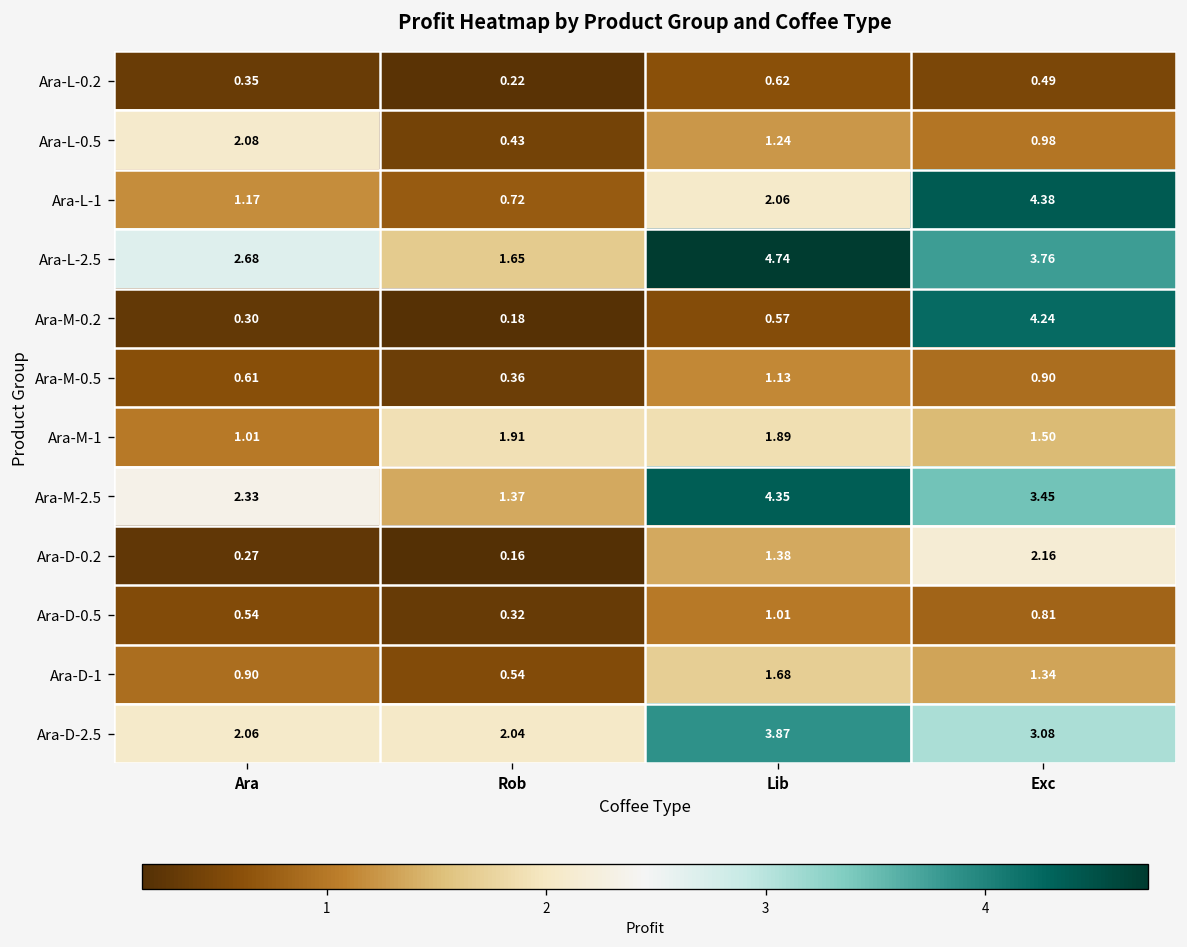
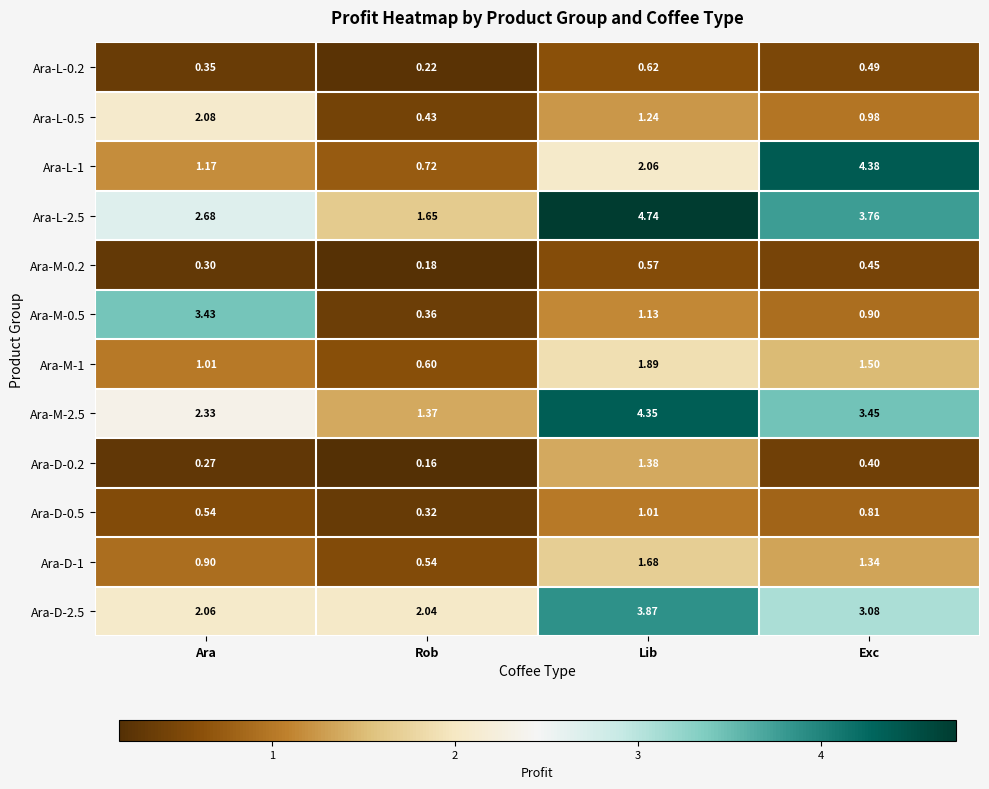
  {
    "Ara-L-0.2": {
      "Ara": 0.35,
      "Rob": 0.22,
      "Lib": 0.62,
      "Exc": 0.49
    },
    "Ara-L-0.5": {
      "Ara": 2.08,
      "Rob": 0.43,
      "Lib": 1.24,
      "Exc": 0.98
    },
    "Ara-L-1": {
      "Ara": 1.17,
      "Rob": 0.72,
      "Lib": 2.06,
      "Exc": 4.38
    },
    "Ara-L-2.5": {
      "Ara": 2.68,
      "Rob": 1.65,
      "Lib": 4.74,
      "Exc": 3.76
    },
    "Ara-M-0.2": {
      "Ara": 0.30,
      "Rob": 0.18,
      "Lib": 0.57,
-     "Exc": 4.24
+     "Exc": 0.45
    },
    "Ara-M-0.5": {
-     "Ara": 0.61,
+     "Ara": 3.43,
      "Rob": 0.36,
      "Lib": 1.13,
      "Exc": 0.90
    },
    "Ara-M-1": {
      "Ara": 1.01,
-     "Rob": 1.91,
+     "Rob": 0.60,
      "Lib": 1.89,
      "Exc": 1.50
    },
    "Ara-M-2.5": {
      "Ara": 2.33,
      "Rob": 1.37,
      "Lib": 4.35,
      "Exc": 3.45
    },
    "Ara-D-0.2": {
      "Ara": 0.27,
      "Rob": 0.16,
      "Lib": 1.38,
-     "Exc": 2.16
+     "Exc": 0.40
    },
    "Ara-D-0.5": {
      "Ara": 0.54,
      "Rob": 0.32,
      "Lib": 1.01,
      "Exc": 0.81
    },
    "Ara-D-1": {
      "Ara": 0.90,
      "Rob": 0.54,
      "Lib": 1.68,
      "Exc": 1.34
    },
    "Ara-D-2.5": {
      "Ara": 2.06,
      "Rob": 2.04,
      "Lib": 3.87,
      "Exc": 3.08
    }
  }
